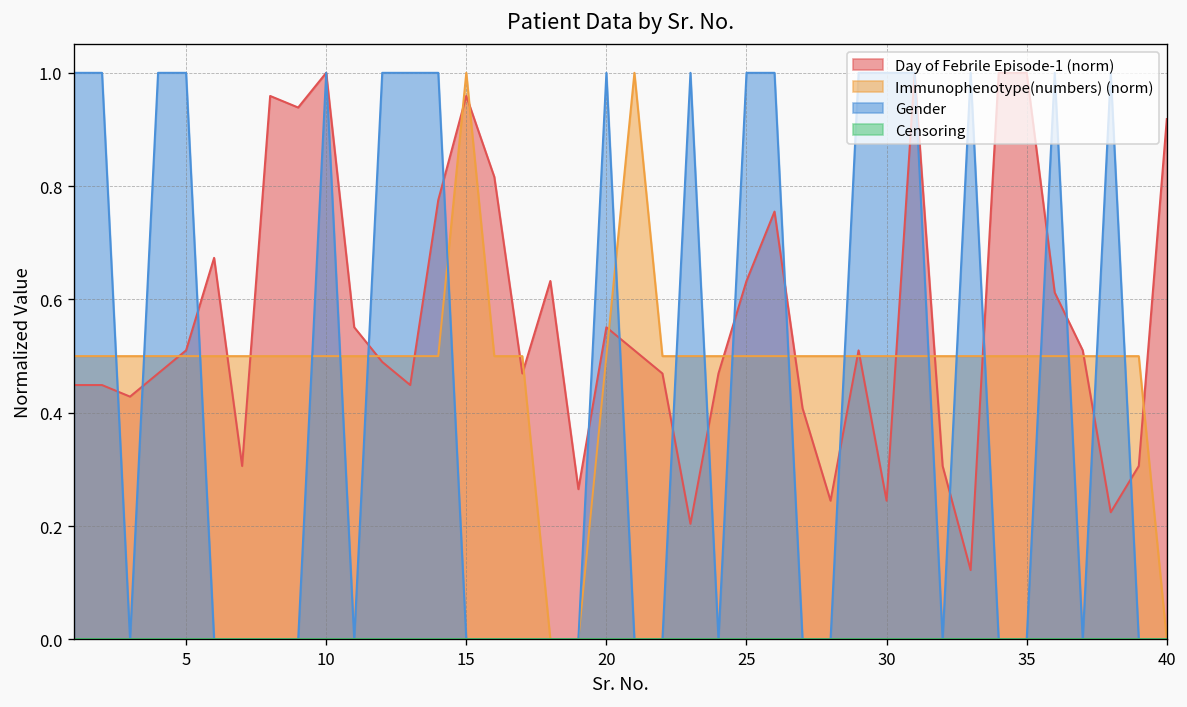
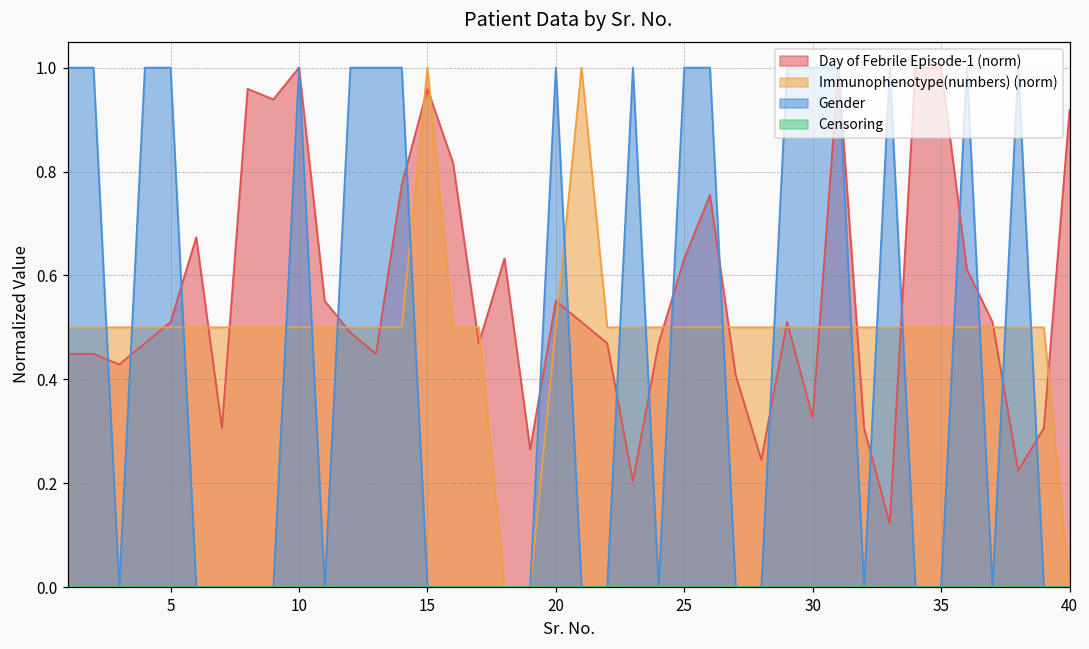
  {
    "Day of Febrile Episode-1 (norm)": {
      "5": 0.51,
      "15": 0.96,
      "20": 0.55,
      "25": 0.63,
-     "30": 0.24,
+     "30": 0.33,
      "40": 0.92
    },
    "Immunophenotype(numbers) (norm)": {
      "5": 0.50,
      "10": 0.50,
      "15": 1.00,
      "20": 0.50,
      "25": 0.50,
      "30": 0.50,
      "35": 0.50
    },
    "Gender": {
      "5": 1.00,
      "20": 1.00,
      "25": 1.00
    },
    "Censoring": {
      "5": 0.00,
      "10": 0.00,
      "20": 0.00,
      "25": 0.00,
      "30": 0.00
    }
  }
